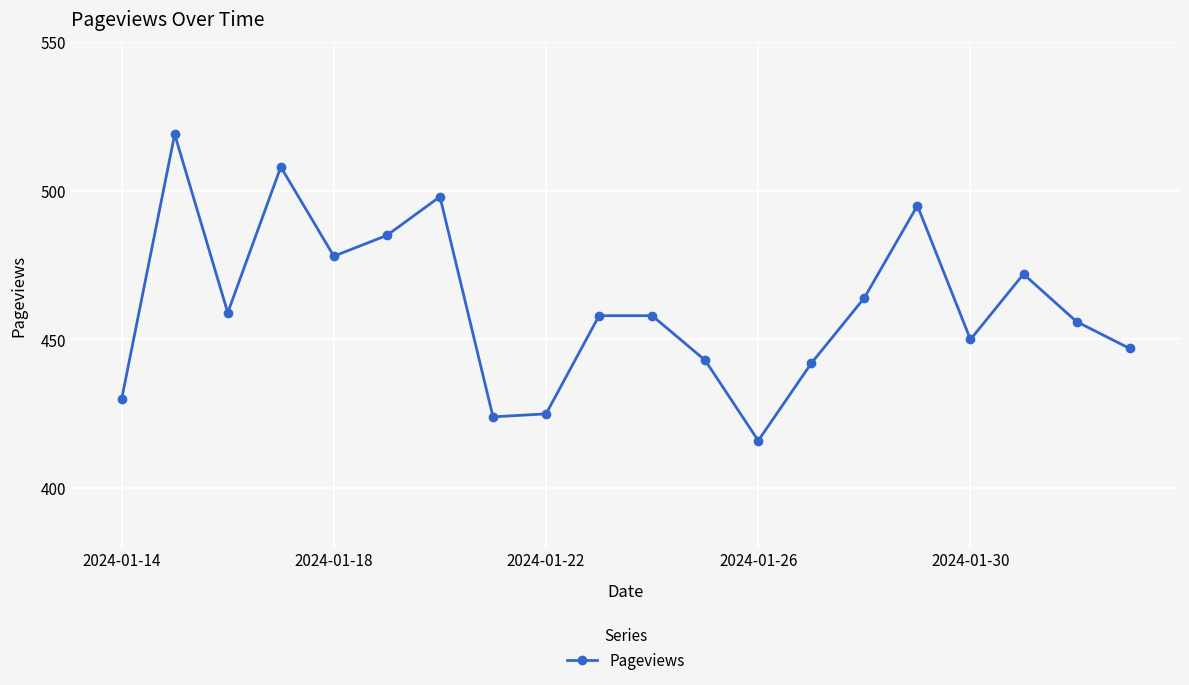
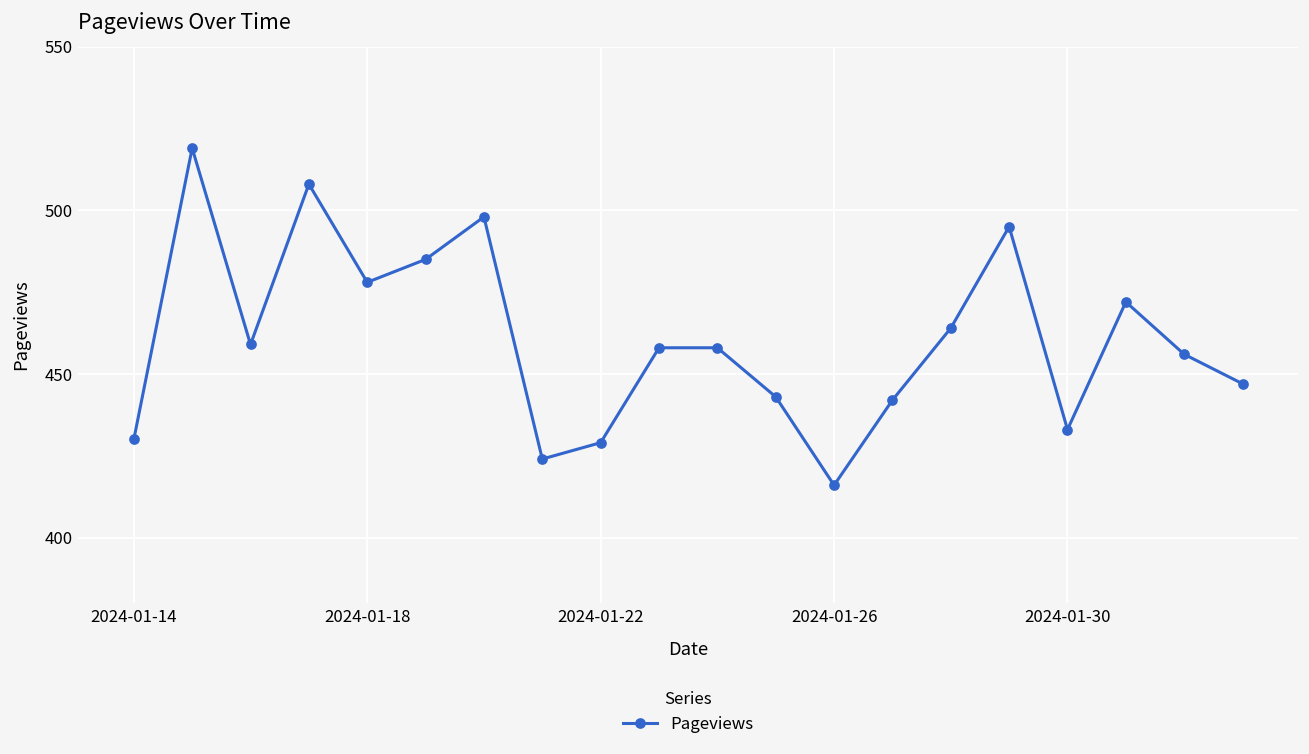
  {
    "2024-01-14": 430,
    "2024-01-18": 478,
-   "2024-01-22": 425,
+   "2024-01-22": 429,
    "2024-01-26": 416,
-   "2024-01-30": 450
+   "2024-01-30": 433
  }
